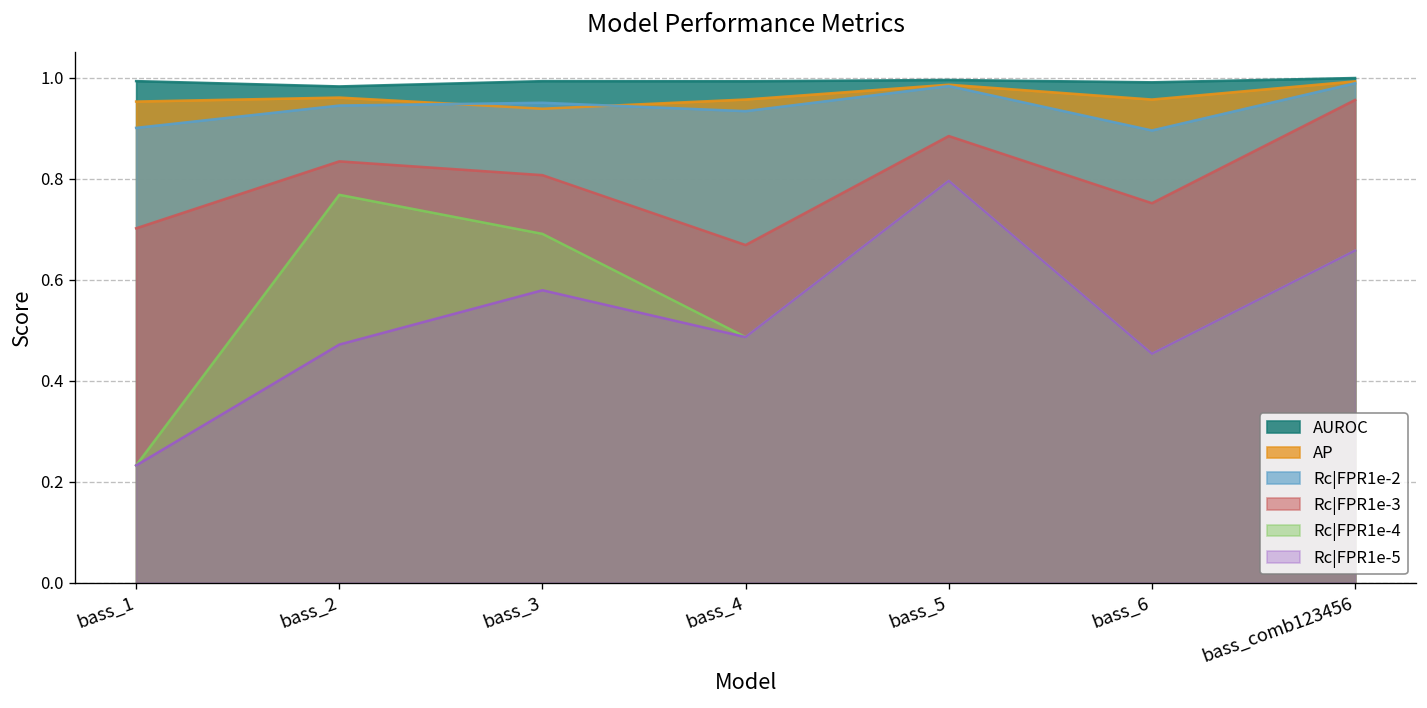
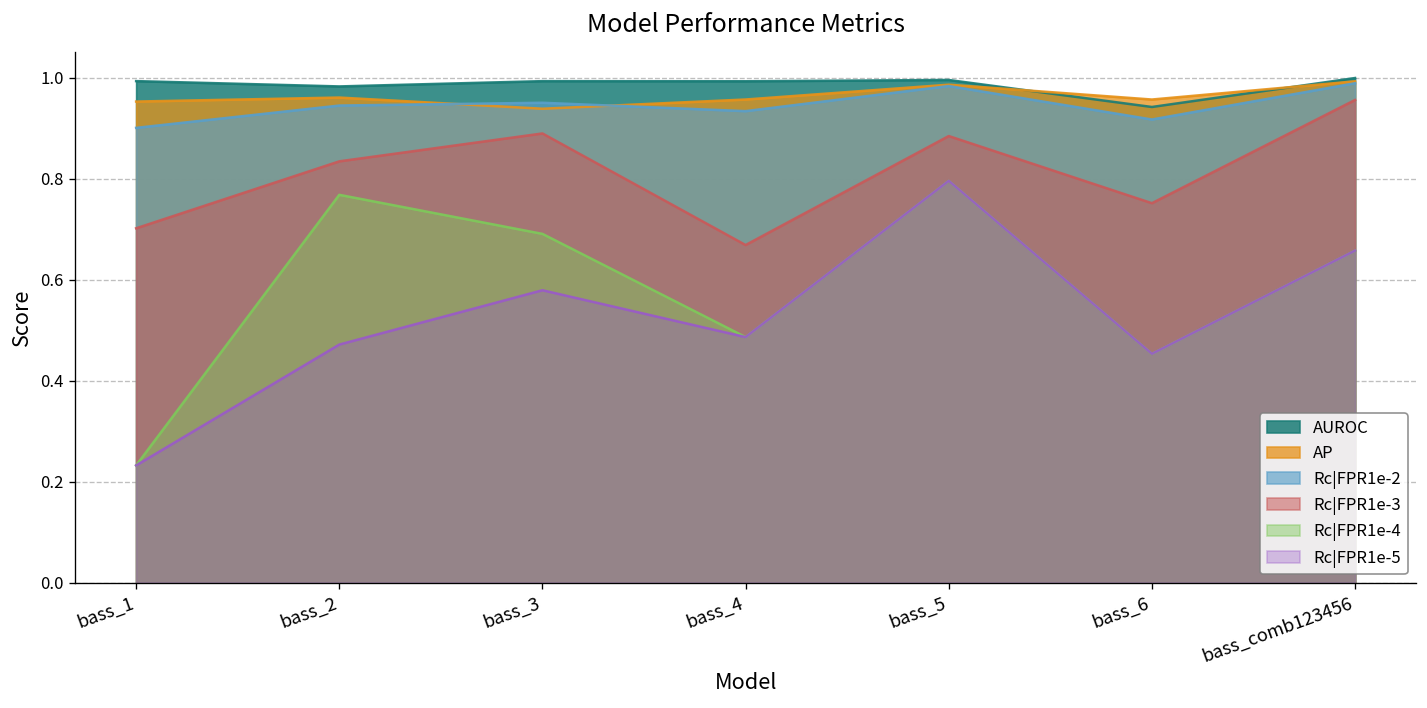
  {
    "AUROC": {
      "bass_1": 0.99,
      "bass_2": 0.98,
      "bass_3": 0.99,
      "bass_4": 0.99,
      "bass_5": 1.00,
-     "bass_6": 0.99,
+     "bass_6": 0.94,
      "bass_comb123456": 1.00
    },
    "AP": {
      "bass_1": 0.95,
      "bass_2": 0.96,
      "bass_3": 0.94,
      "bass_4": 0.96,
      "bass_6": 0.96
    },
    "Rc|FPR1e-2": {
      "bass_1": 0.90,
      "bass_2": 0.94,
      "bass_3": 0.95,
      "bass_4": 0.93,
-     "bass_6": 0.90
+     "bass_6": 0.92
    },
    "Rc|FPR1e-3": {
      "bass_1": 0.70,
      "bass_2": 0.83,
-     "bass_3": 0.81,
+     "bass_3": 0.89,
      "bass_4": 0.67,
      "bass_5": 0.88,
      "bass_6": 0.75,
      "bass_comb123456": 0.96
    },
    "Rc|FPR1e-4": {
      "bass_2": 0.77,
      "bass_3": 0.69
    },
    "Rc|FPR1e-5": {
      "bass_2": 0.47,
      "bass_3": 0.58
    }
  }
